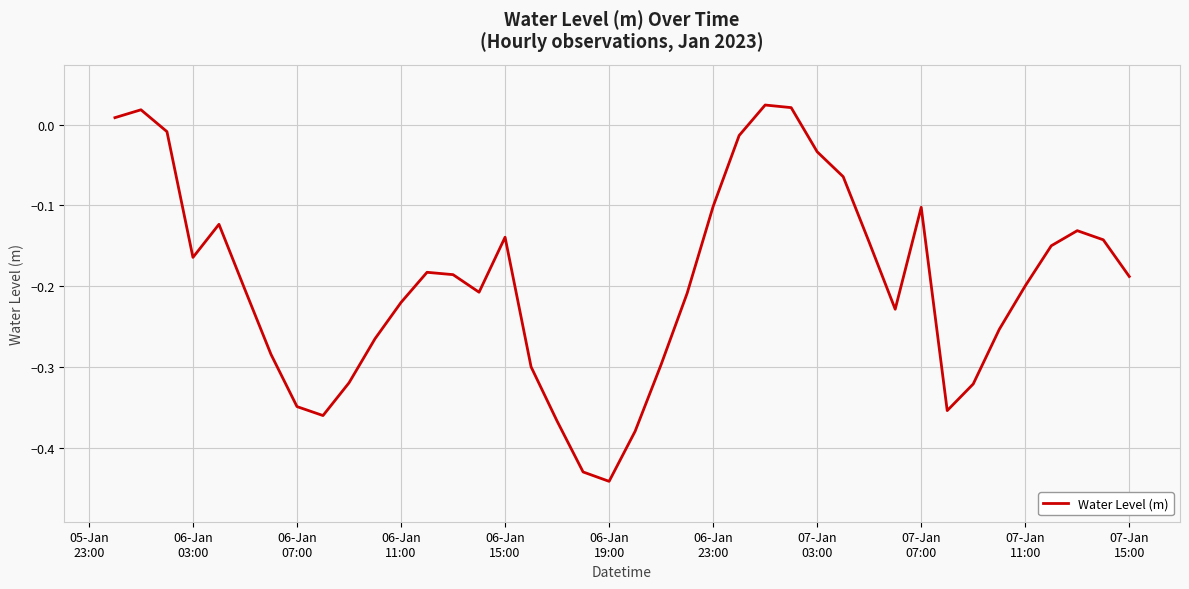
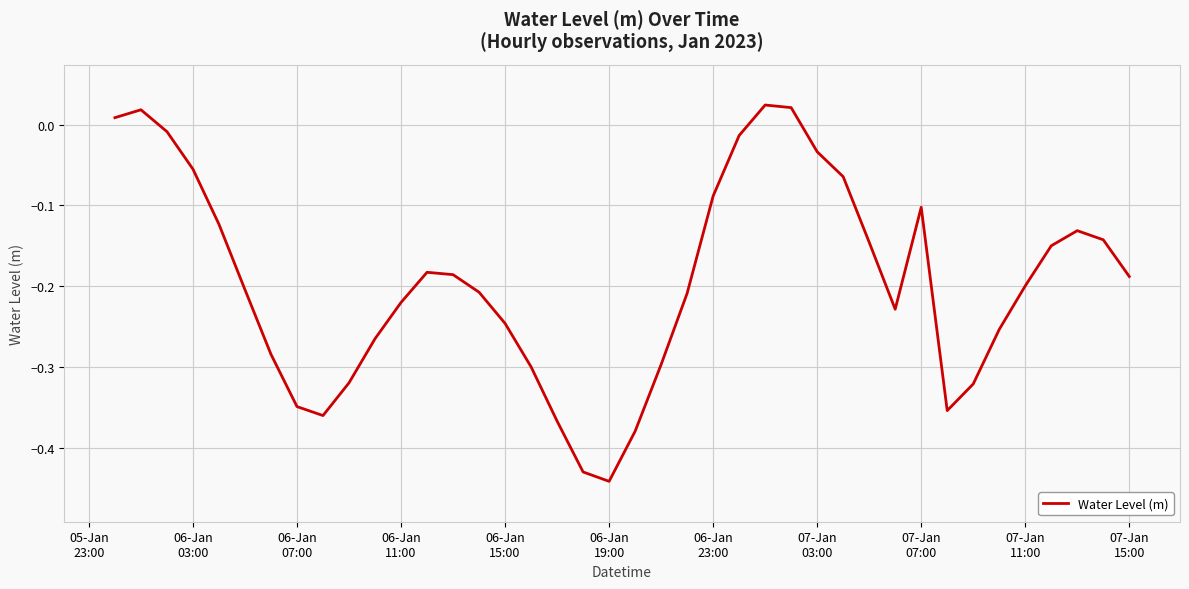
  {
-   "06-Jan 03:00": -0.16,
+   "06-Jan 03:00": -0.06,
    "06-Jan 07:00": -0.35,
    "06-Jan 11:00": -0.22,
-   "06-Jan 15:00": -0.14,
+   "06-Jan 15:00": -0.25,
    "06-Jan 19:00": -0.44,
-   "06-Jan 23:00": -0.10,
+   "06-Jan 23:00": -0.09,
    "07-Jan 03:00": -0.03,
    "07-Jan 07:00": -0.10,
    "07-Jan 11:00": -0.20,
    "07-Jan 15:00": -0.19
  }
